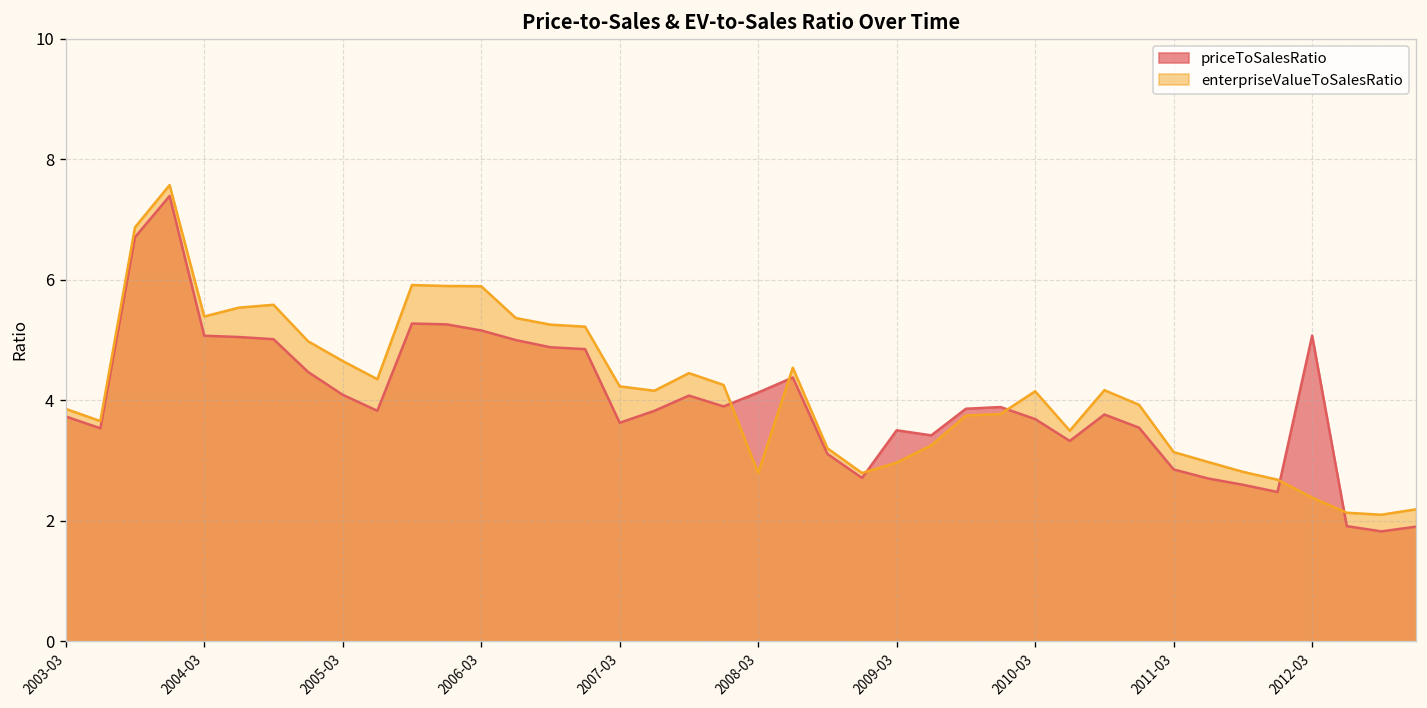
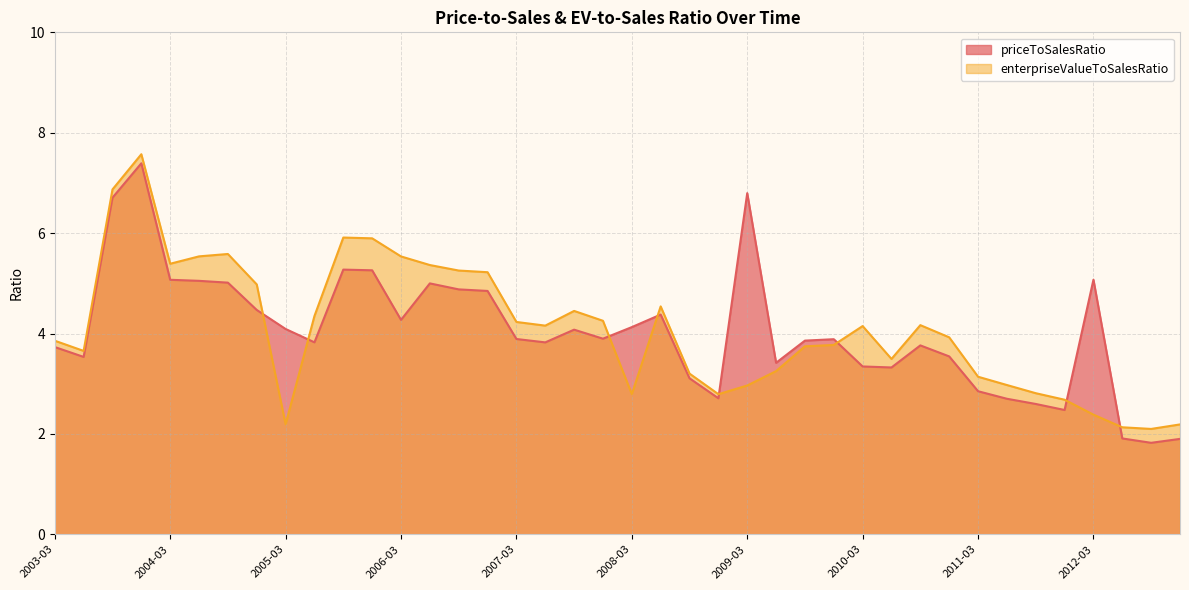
  {
    "priceToSalesRatio": {
      "2003-03": 3.7,
      "2004-03": 5.1,
      "2005-03": 4.1,
-     "2006-03": 5.2,
-     "2007-03": 3.6,
+     "2006-03": 4.3,
+     "2007-03": 3.9,
      "2008-03": 4.1,
-     "2009-03": 3.5,
-     "2010-03": 3.7,
+     "2009-03": 6.8,
+     "2010-03": 3.3,
      "2011-03": 2.9,
      "2012-03": 5.1
    },
    "enterpriseValueToSalesRatio": {
      "2003-03": 3.9,
      "2004-03": 5.4,
-     "2005-03": 4.7,
-     "2006-03": 5.9,
+     "2005-03": 2.2,
+     "2006-03": 5.5,
      "2007-03": 4.2,
      "2008-03": 2.8,
      "2009-03": 3.0,
      "2010-03": 4.1,
      "2011-03": 3.1,
      "2012-03": 2.4
    }
  }
